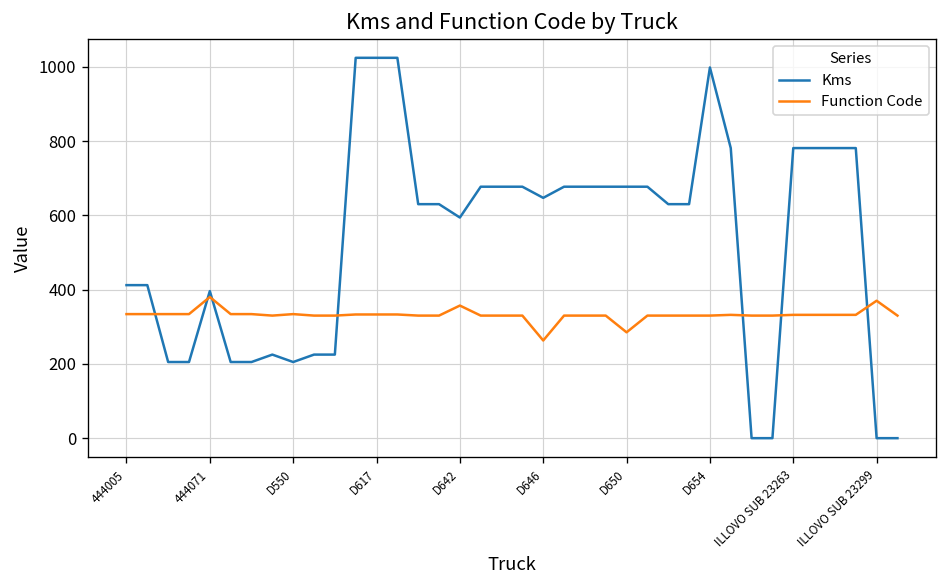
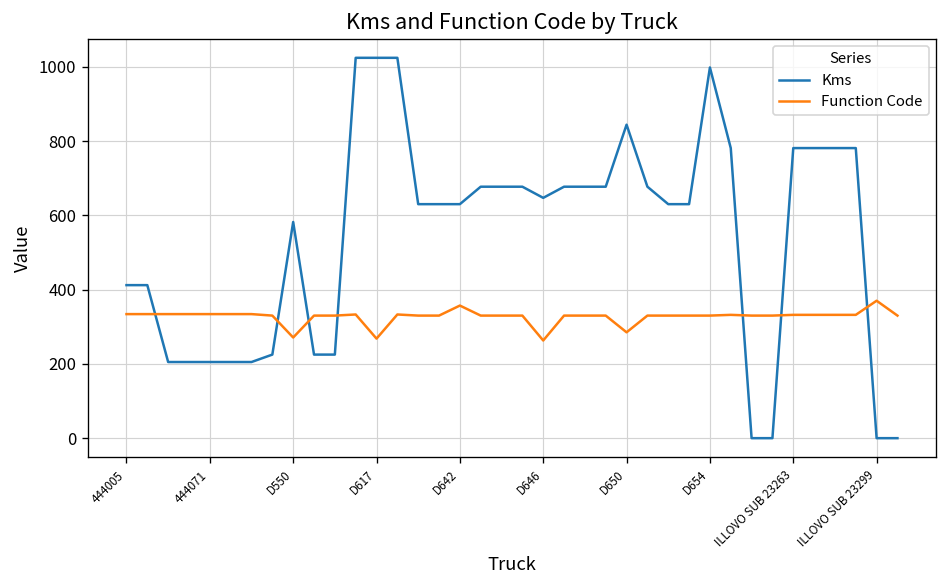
  {
    "Kms": {
      "444005": 410,
-     "444071": 400,
-     "D550": 210,
+     "444071": 210,
+     "D550": 580,
      "D617": 1020,
-     "D642": 590,
+     "D642": 630,
      "D646": 650,
-     "D650": 680,
+     "D650": 840,
      "D654": 1000,
      "ILLOVO SUB 23263": 780,
      "ILLOVO SUB 23299": 0
    },
    "Function Code": {
      "444005": 330,
-     "444071": 380,
-     "D550": 330,
-     "D617": 330,
+     "444071": 330,
+     "D550": 270,
+     "D617": 270,
      "D642": 360,
      "D646": 260,
      "D650": 290,
      "D654": 330,
      "ILLOVO SUB 23263": 330,
      "ILLOVO SUB 23299": 370
    }
  }
